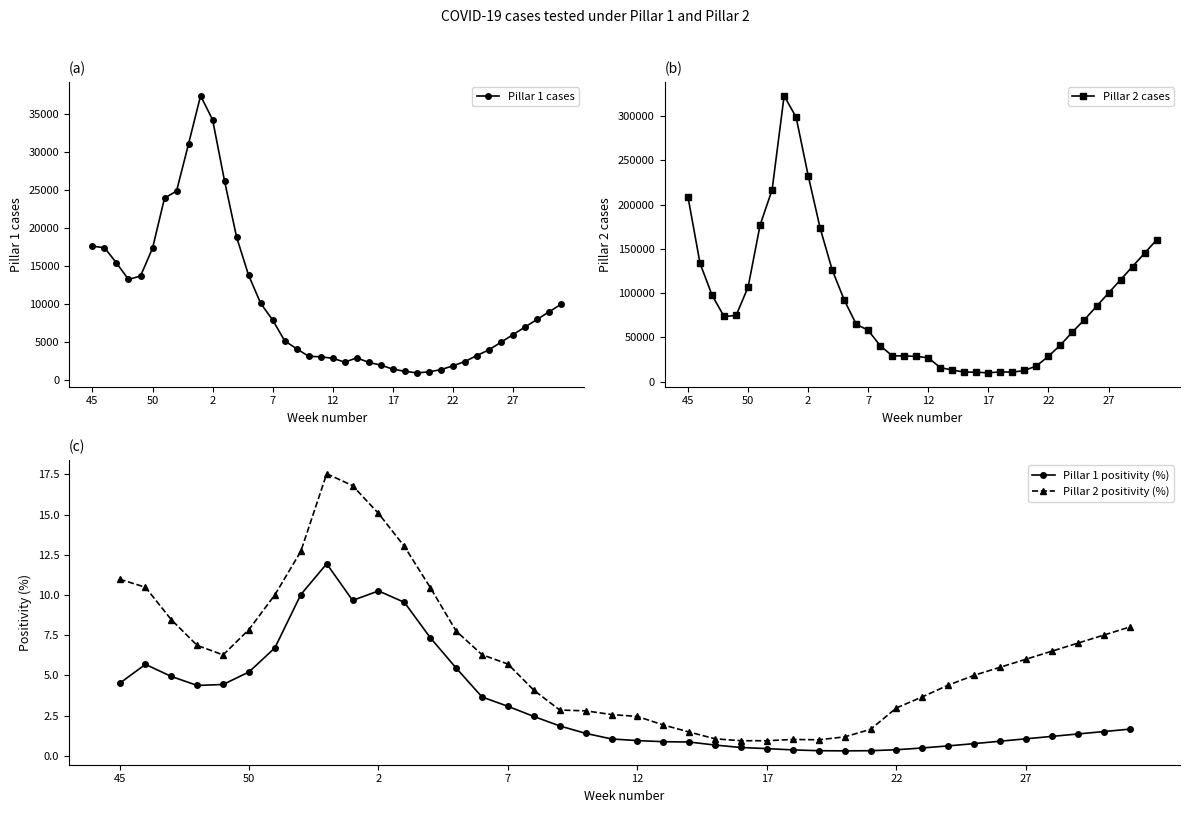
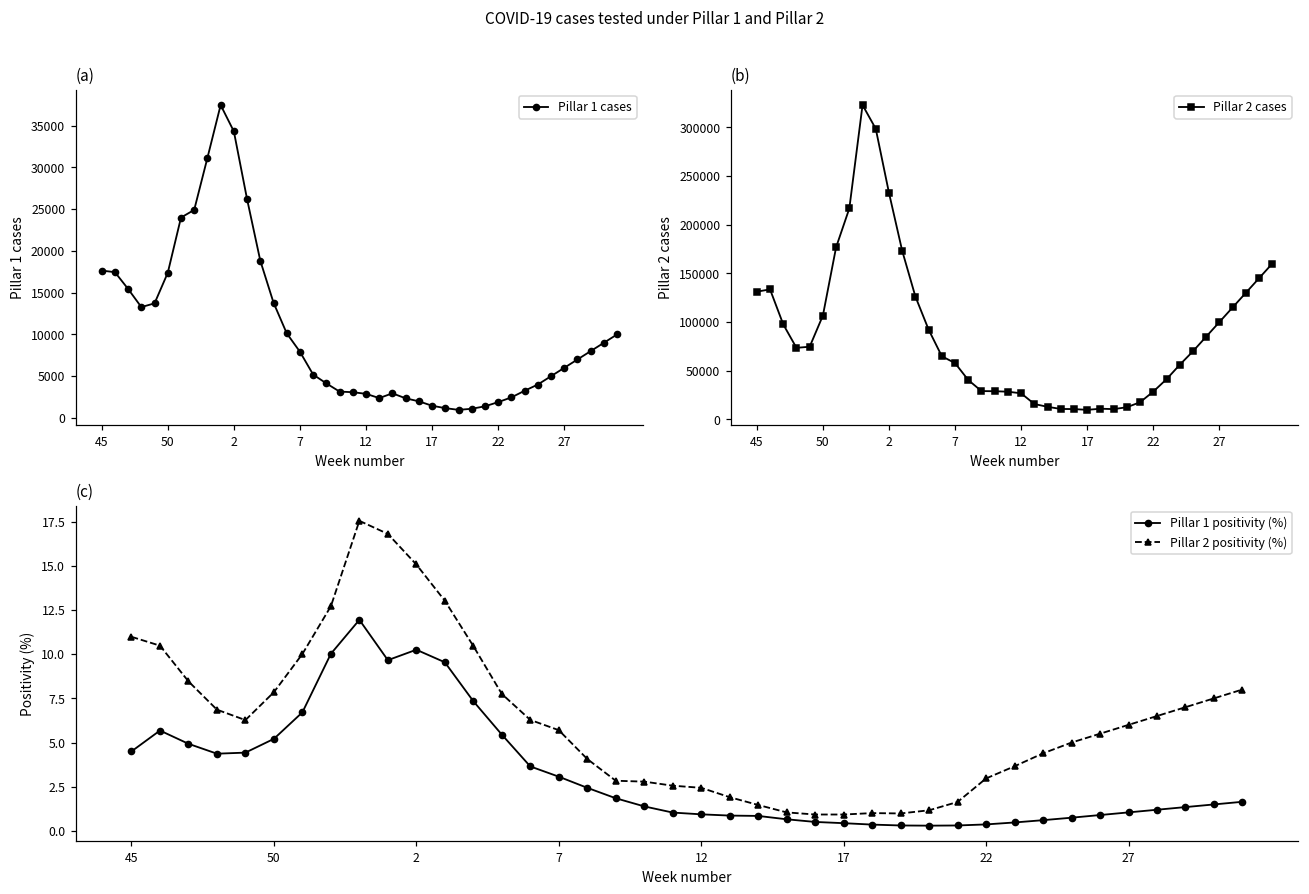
  {
    "(a)": {
      "45": 18000,
      "50": 17000
    },
    "(b)": {
-     "45": 210000,
+     "45": 130000,
      "50": 110000
    }
  }
